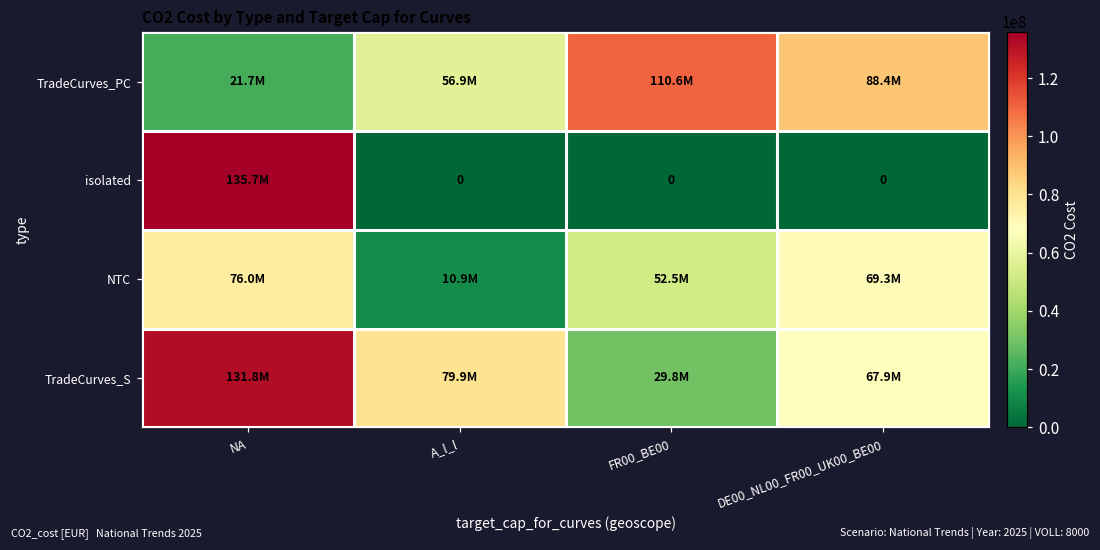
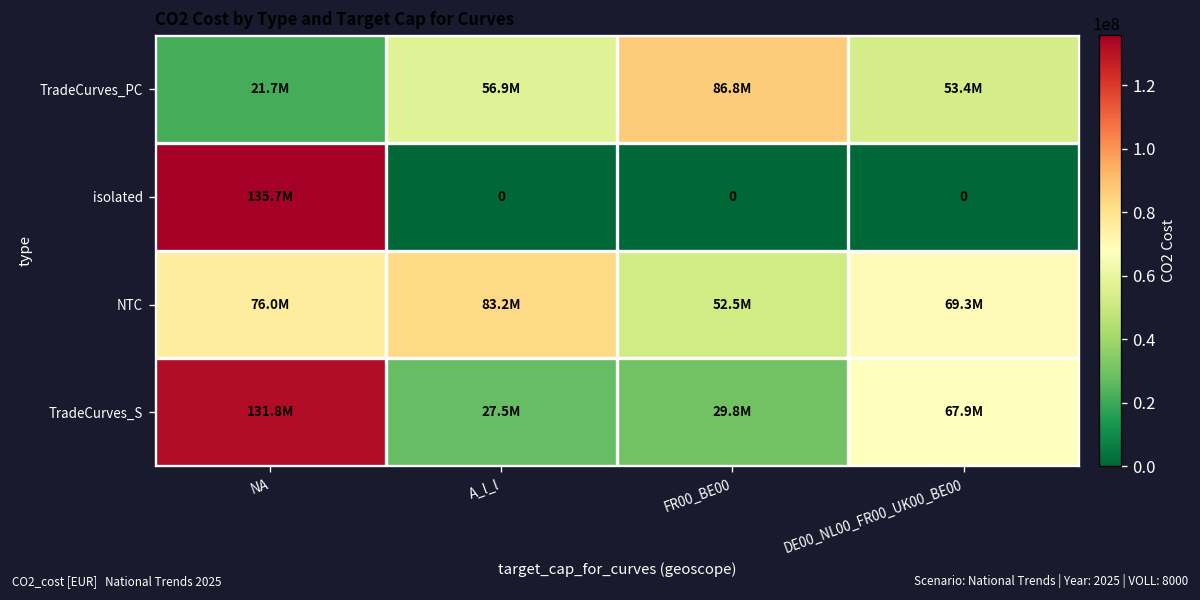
  {
    "TradeCurves_PC": {
      "NA": "21.7M",
      "A_l_l": "56.9M",
-     "FR00_BE00": "110.6M",
-     "DE00_NL00_FR00_UK00_BE00": "88.4M"
+     "FR00_BE00": "86.8M",
+     "DE00_NL00_FR00_UK00_BE00": "53.4M"
    },
    "isolated": {
      "NA": "135.7M",
      "A_l_l": "0",
      "FR00_BE00": "0",
      "DE00_NL00_FR00_UK00_BE00": "0"
    },
    "NTC": {
      "NA": "76.0M",
-     "A_l_l": "10.9M",
+     "A_l_l": "83.2M",
      "FR00_BE00": "52.5M",
      "DE00_NL00_FR00_UK00_BE00": "69.3M"
    },
    "TradeCurves_S": {
      "NA": "131.8M",
-     "A_l_l": "79.9M",
+     "A_l_l": "27.5M",
      "FR00_BE00": "29.8M",
      "DE00_NL00_FR00_UK00_BE00": "67.9M"
    }
  }
